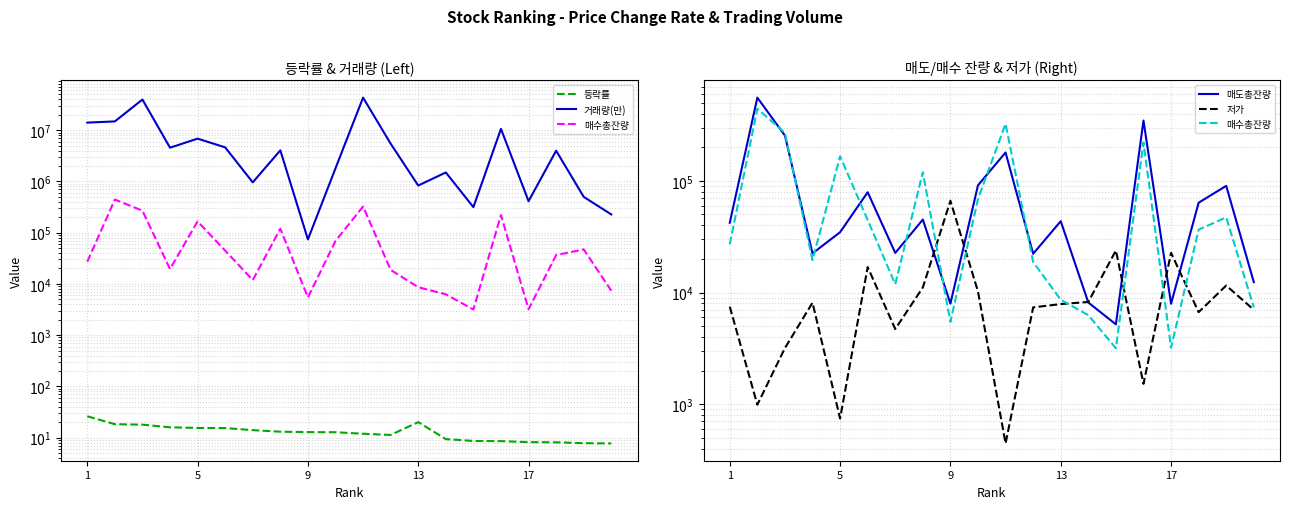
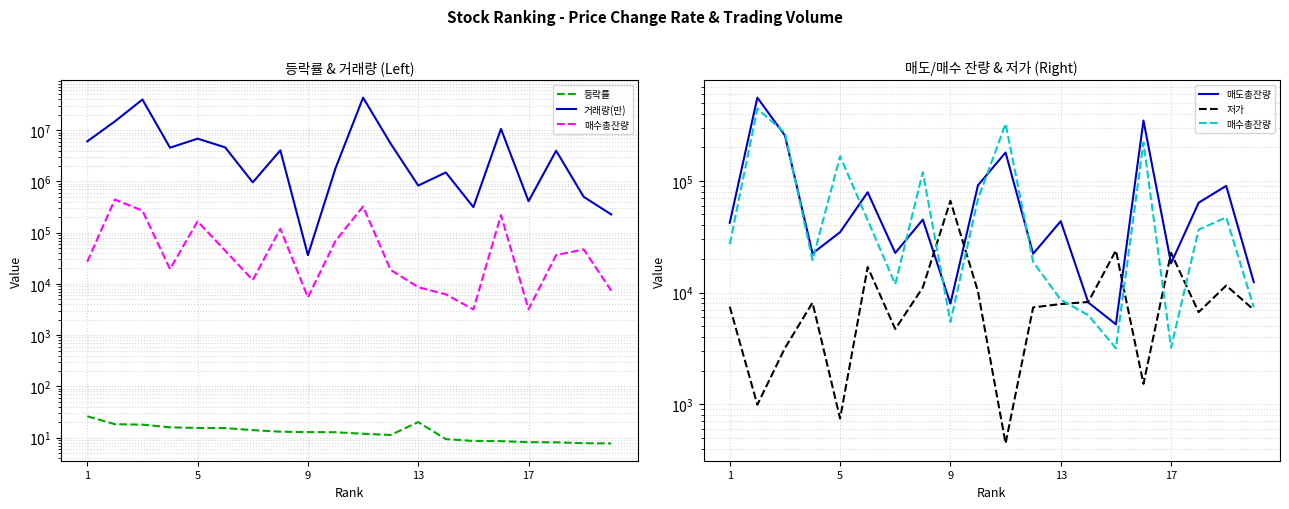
  {
    "등락률 & 거래량 (Left)": {
      "등락률": {
        "1": 30,
        "5": 15,
        "9": 13,
        "13": 20,
        "17": 8
      },
      "거래량(만)": {
-       "1": 14000000,
+       "1": 6000000,
        "5": 7000000,
-       "9": 70000,
+       "9": 40000,
        "13": 800000,
        "17": 400000
      }
    },
    "매도/매수 잔량 & 저가 (Right)": {
      "매도총잔량": {
        "1": 42000,
        "5": 35000,
        "9": 8000,
        "13": 44000,
-       "17": 8000
+       "17": 18000
      },
      "저가": {
        "1": 7000,
        "5": 700,
        "9": 70000,
        "13": 8000,
        "17": 23000
      },
      "매수총잔량": {
        "1": 27000,
        "5": 170000,
        "9": 5000,
        "13": 9000,
        "17": 3200
      }
    }
  }
